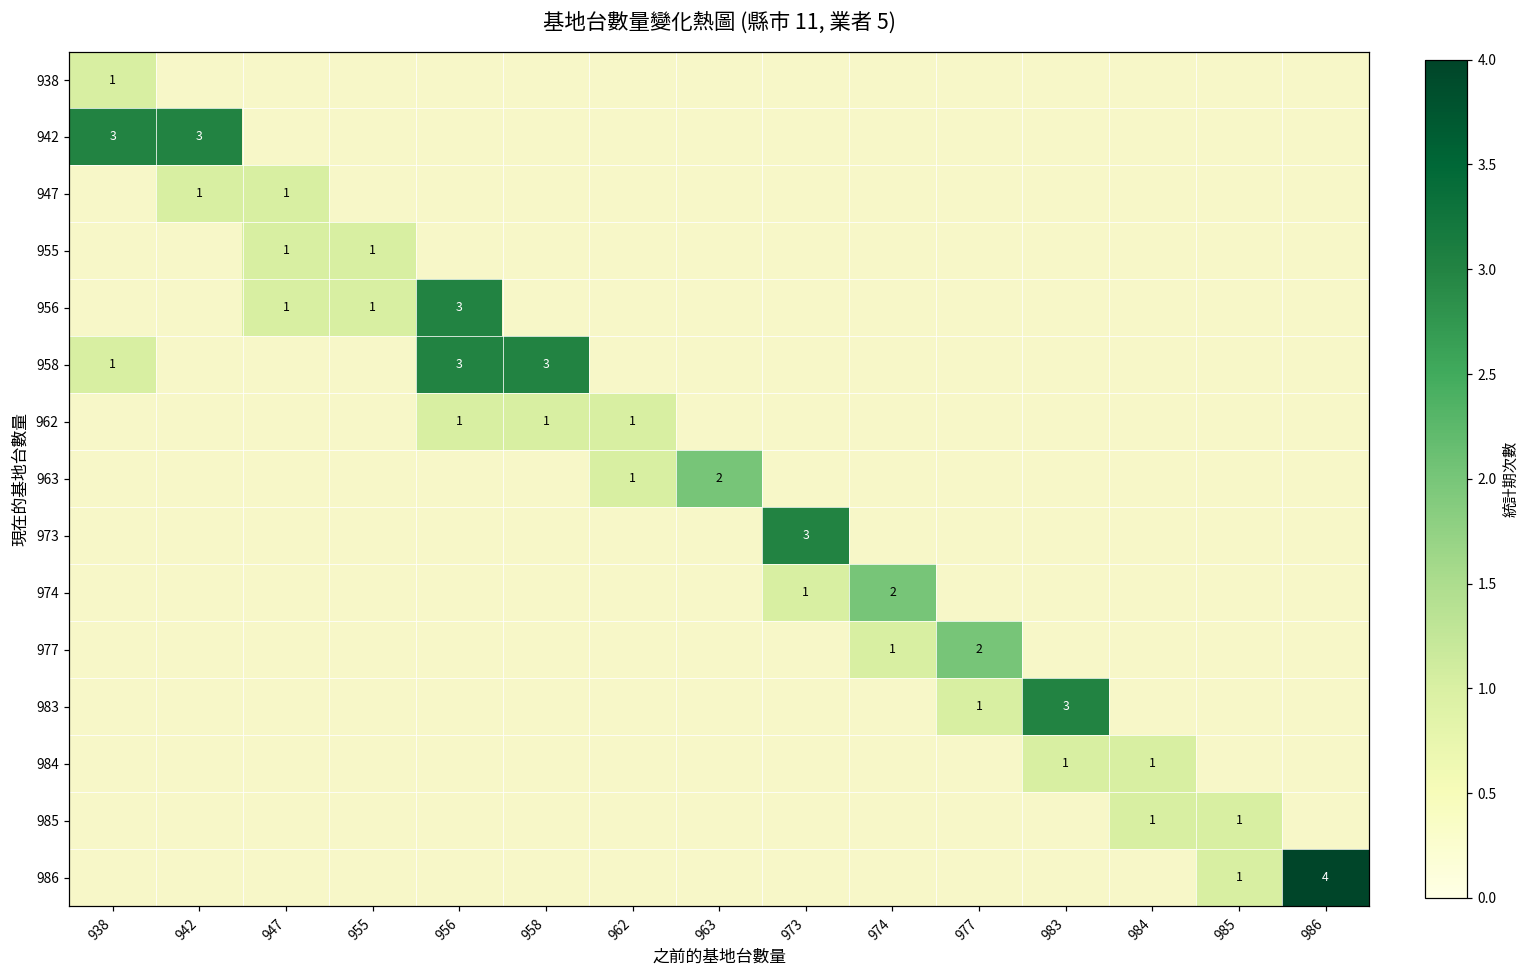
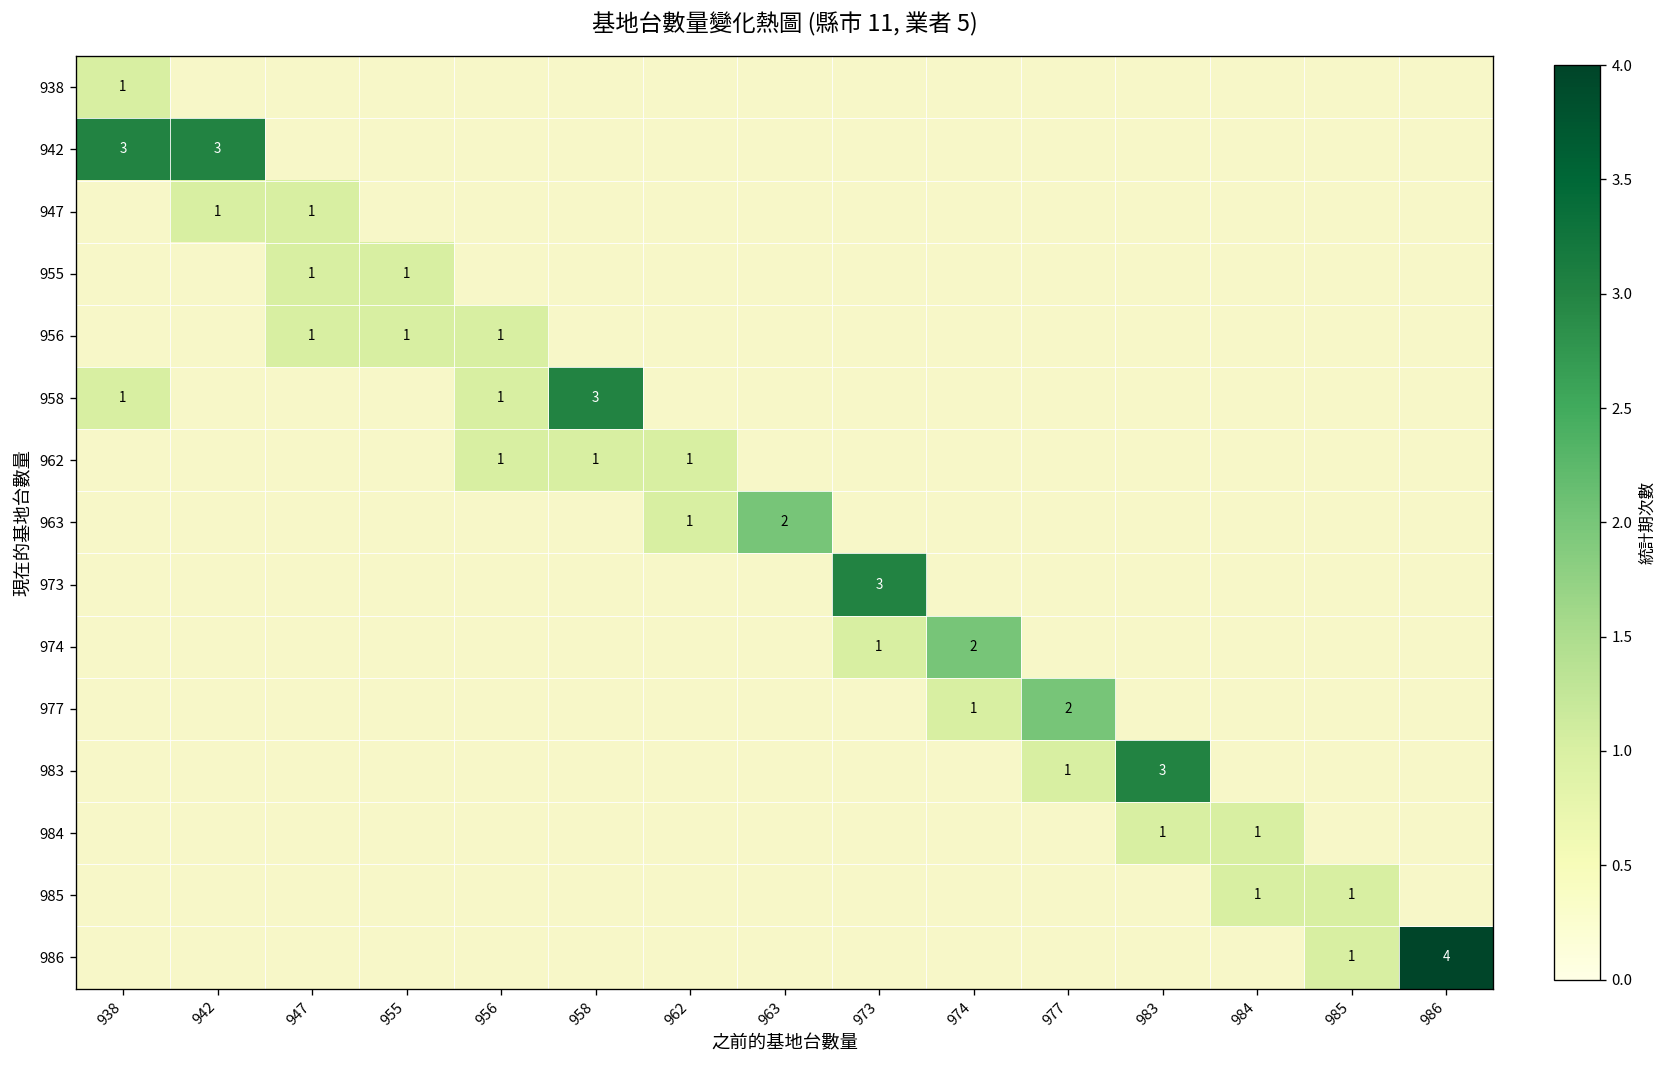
  {
    "938": {
      "938": 1
    },
    "942": {
      "938": 3,
      "942": 3
    },
    "947": {
      "942": 1,
      "947": 1
    },
    "955": {
      "947": 1,
      "955": 1
    },
    "956": {
      "947": 1,
      "955": 1,
-     "956": 3
+     "956": 1
    },
    "958": {
      "938": 1,
-     "956": 3,
+     "956": 1,
      "958": 3
    },
    "962": {
      "956": 1,
      "958": 1,
      "962": 1
    },
    "963": {
      "962": 1,
      "963": 2
    },
    "973": {
      "973": 3
    },
    "974": {
      "973": 1,
      "974": 2
    },
    "977": {
      "974": 1,
      "977": 2
    },
    "983": {
      "977": 1,
      "983": 3
    },
    "984": {
      "983": 1,
      "984": 1
    },
    "985": {
      "984": 1,
      "985": 1
    },
    "986": {
      "985": 1,
      "986": 4
    }
  }
